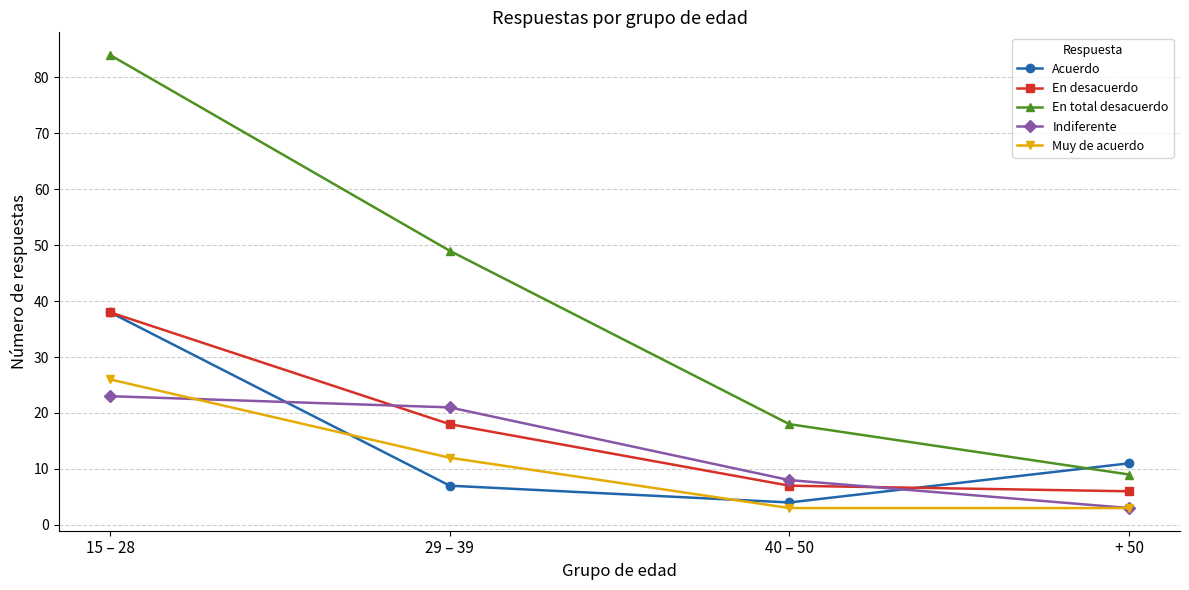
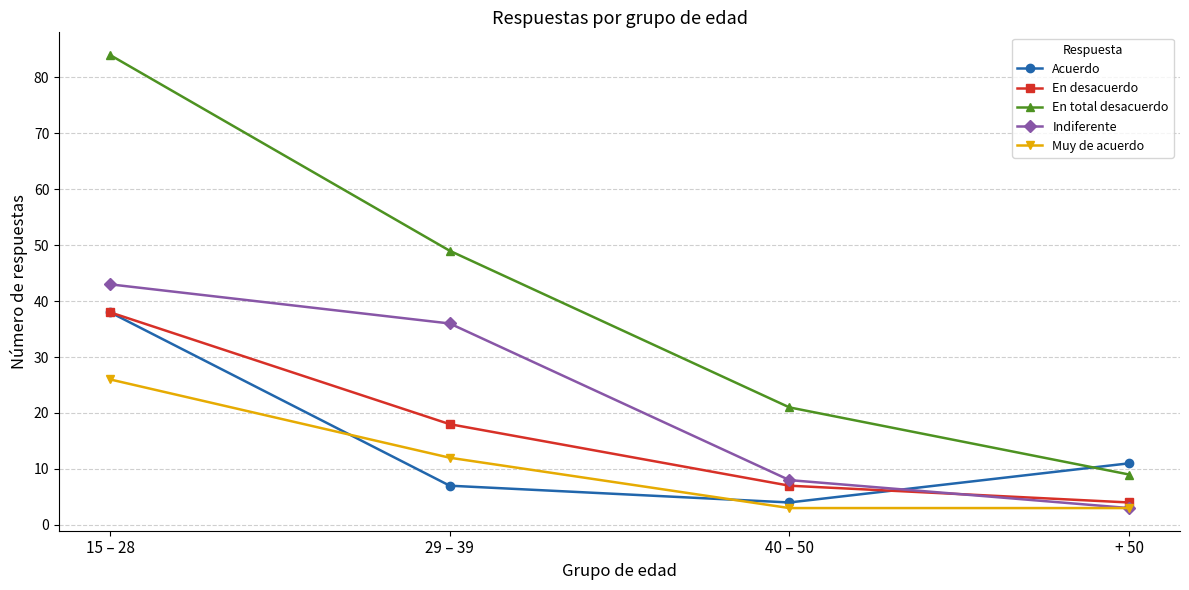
  {
    "Acuerdo": {
      "29 – 39": 7,
      "40 – 50": 4,
      "+ 50": 11
    },
    "En desacuerdo": {
      "29 – 39": 18,
      "40 – 50": 7,
-     "+ 50": 6
+     "+ 50": 4
    },
    "En total desacuerdo": {
      "15 – 28": 84,
      "29 – 39": 49,
-     "40 – 50": 18,
+     "40 – 50": 21,
      "+ 50": 9
    },
    "Indiferente": {
-     "15 – 28": 23,
-     "29 – 39": 21,
+     "15 – 28": 43,
+     "29 – 39": 36,
      "40 – 50": 8
    },
    "Muy de acuerdo": {
      "15 – 28": 26,
      "29 – 39": 12,
      "40 – 50": 3
    }
  }
